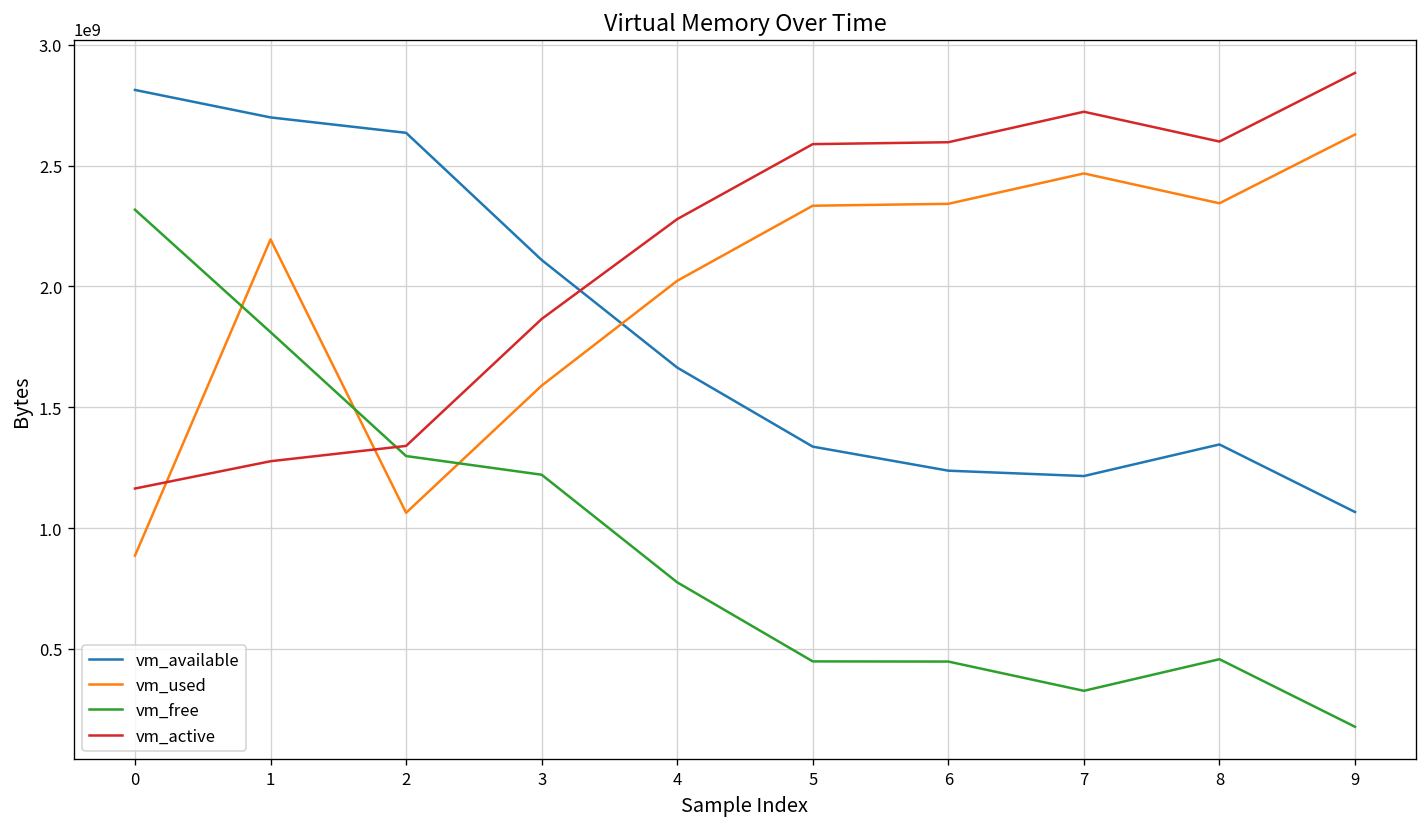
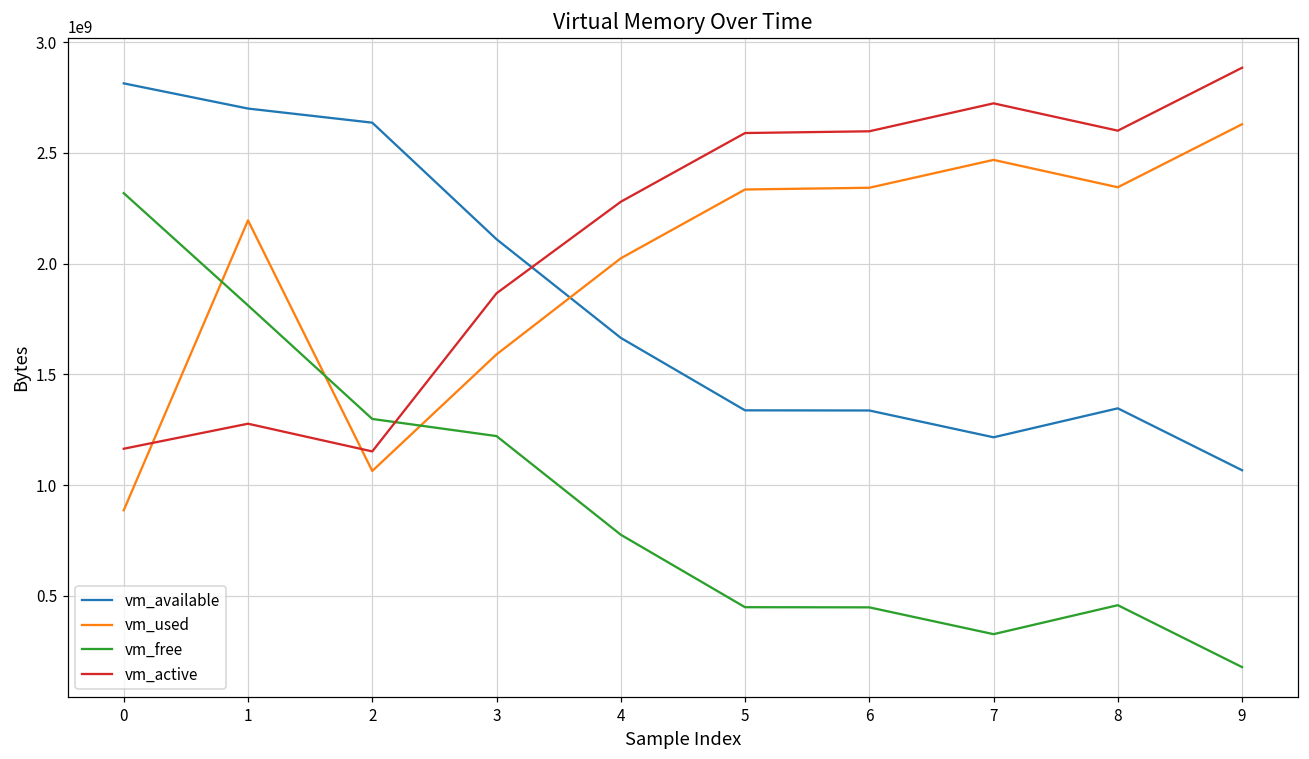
  {
    "vm_available": {
      "0": 2810000000,
      "1": 2700000000,
      "2": 2640000000,
      "3": 2110000000,
      "4": 1660000000,
      "5": 1340000000,
-     "6": 1240000000,
+     "6": 1340000000,
      "7": 1220000000,
      "8": 1350000000,
      "9": 1070000000
    },
    "vm_used": {
      "0": 890000000,
      "1": 2190000000,
      "2": 1060000000,
      "3": 1590000000,
      "4": 2020000000,
      "5": 2330000000,
      "6": 2340000000,
      "7": 2470000000,
      "8": 2340000000,
      "9": 2630000000
    },
    "vm_free": {
      "0": 2320000000,
      "1": 1810000000,
      "2": 1300000000,
      "3": 1220000000,
      "4": 780000000,
      "5": 450000000,
      "6": 450000000,
      "7": 330000000,
      "8": 460000000,
      "9": 180000000
    },
    "vm_active": {
      "0": 1160000000,
      "1": 1280000000,
-     "2": 1340000000,
+     "2": 1150000000,
      "3": 1870000000,
      "4": 2280000000,
      "5": 2590000000,
      "6": 2600000000,
      "7": 2720000000,
      "8": 2600000000,
      "9": 2880000000
    }
  }
